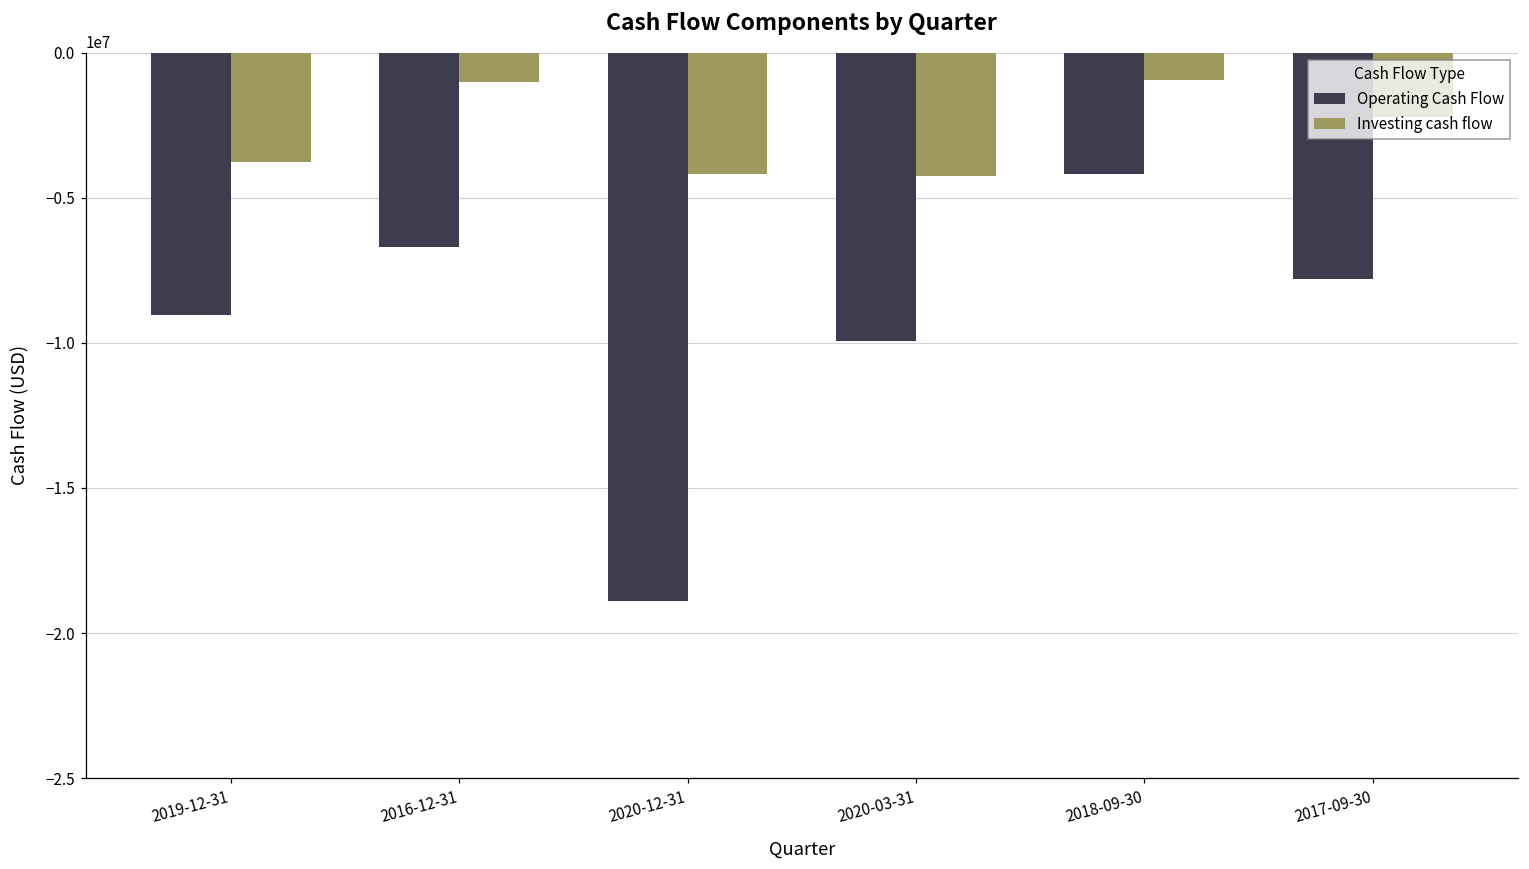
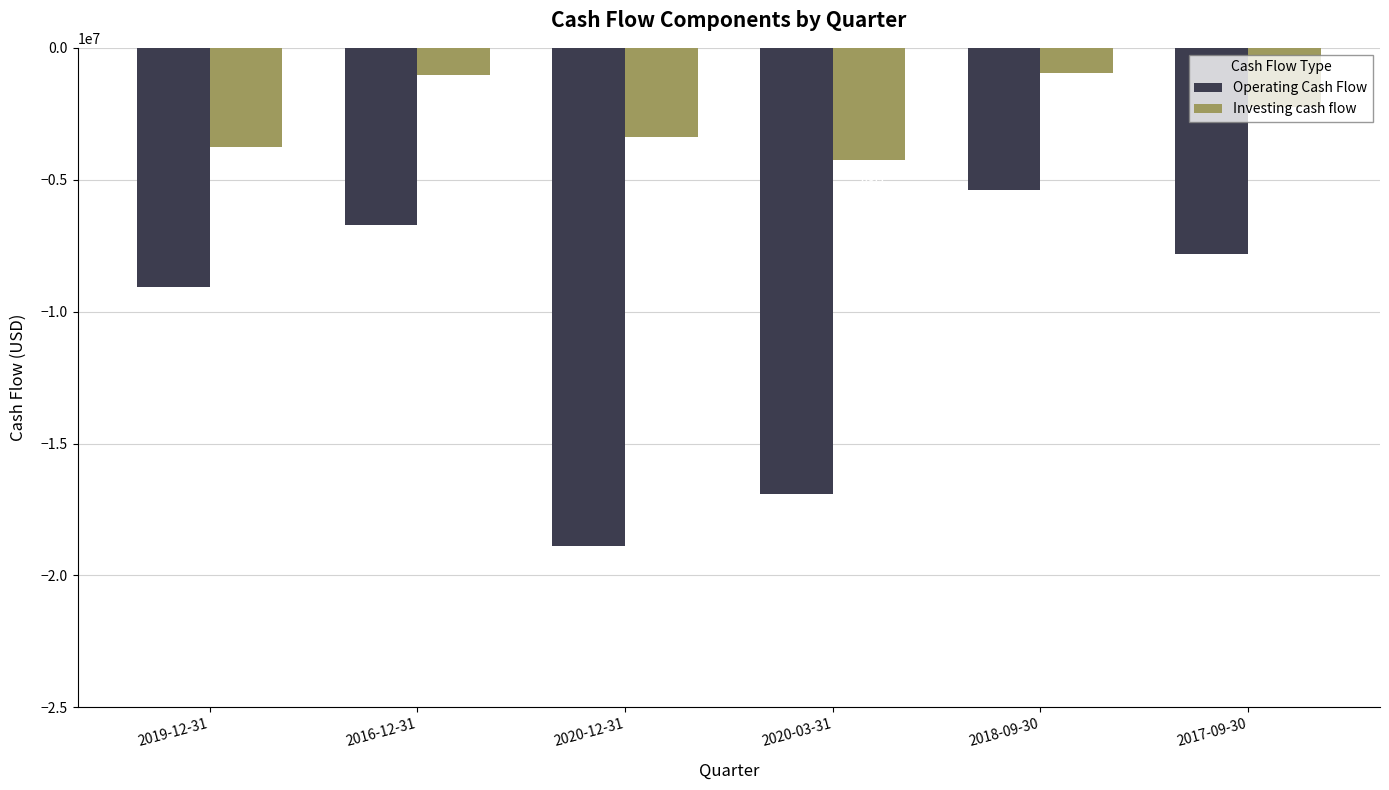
  {
    "Operating Cash Flow": {
      "2019-12-31": -9100000,
      "2016-12-31": -6700000,
      "2020-12-31": -18900000,
-     "2020-03-31": -10000000,
-     "2018-09-30": -4200000,
+     "2020-03-31": -16900000,
+     "2018-09-30": -5400000,
      "2017-09-30": -7800000
    },
    "Investing cash flow": {
      "2019-12-31": -3800000,
      "2016-12-31": -1000000,
-     "2020-12-31": -4200000,
+     "2020-12-31": -3400000,
      "2020-03-31": -4300000,
      "2018-09-30": -900000
    }
  }
